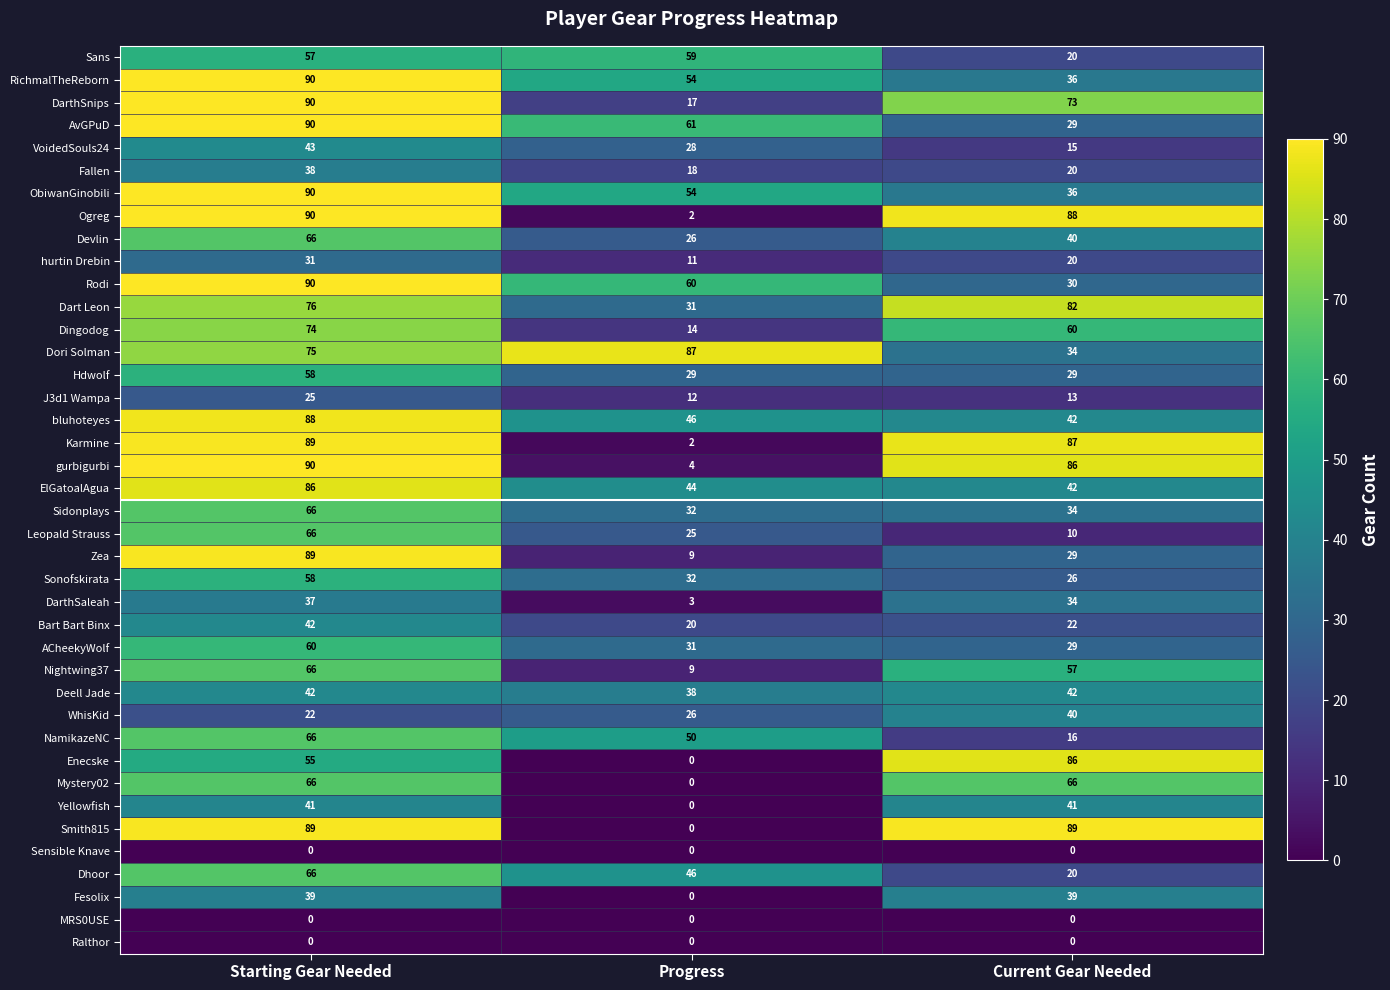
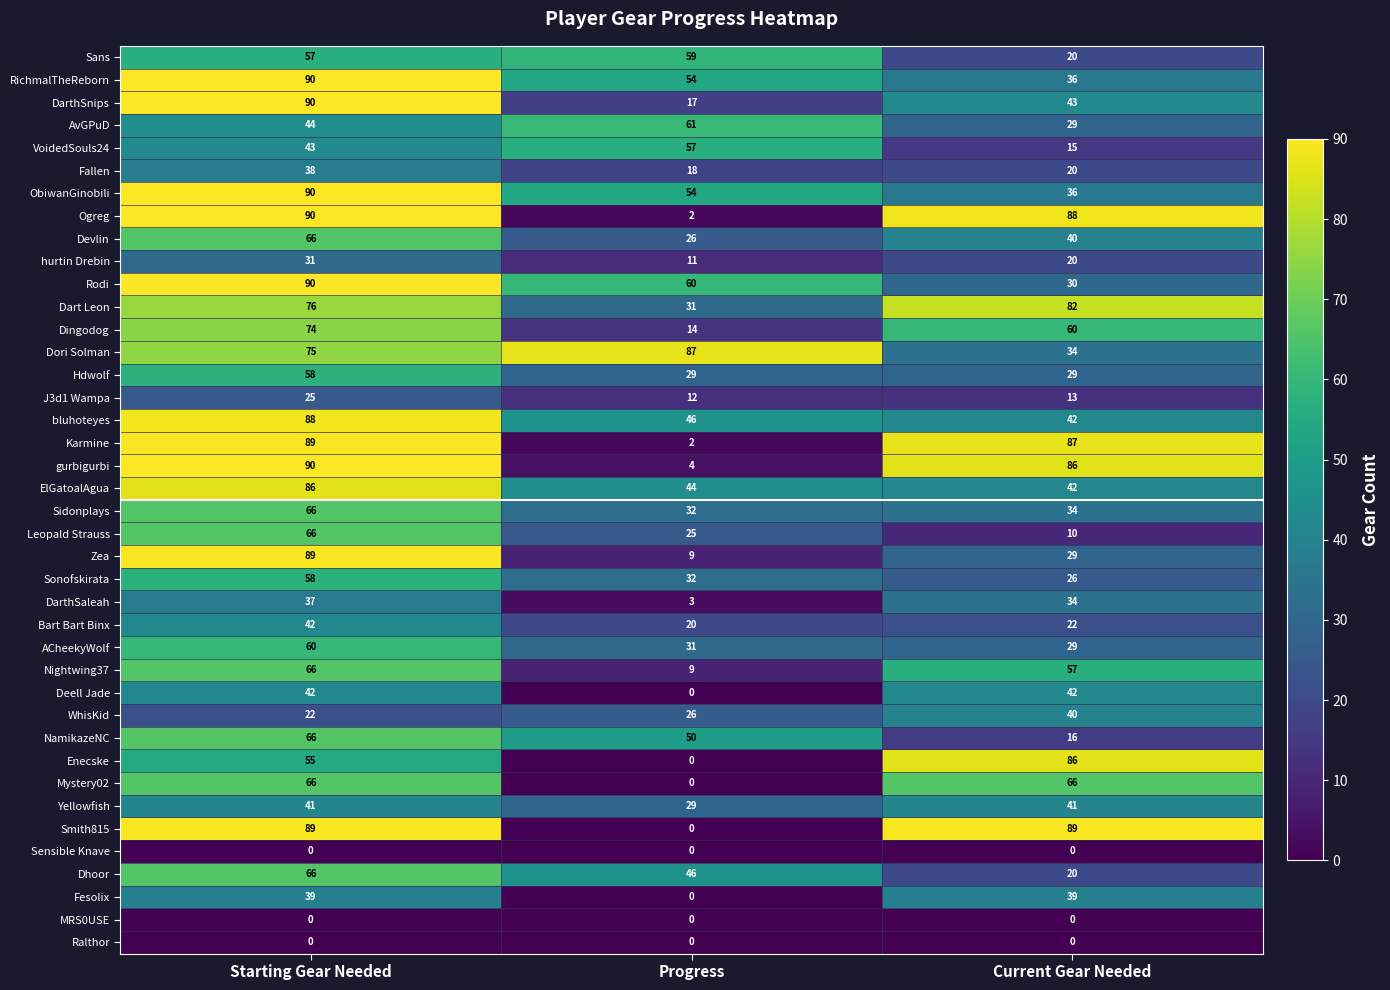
  {
    "Sans": {
      "Starting Gear Needed": 57,
      "Progress": 59,
      "Current Gear Needed": 20
    },
    "RichmalTheReborn": {
      "Starting Gear Needed": 90,
      "Progress": 54,
      "Current Gear Needed": 36
    },
    "DarthSnips": {
      "Starting Gear Needed": 90,
      "Progress": 17,
-     "Current Gear Needed": 73
+     "Current Gear Needed": 43
    },
    "AvGPuD": {
-     "Starting Gear Needed": 90,
+     "Starting Gear Needed": 44,
      "Progress": 61,
      "Current Gear Needed": 29
    },
    "VoidedSouls24": {
      "Starting Gear Needed": 43,
-     "Progress": 28,
+     "Progress": 57,
      "Current Gear Needed": 15
    },
    "Fallen": {
      "Starting Gear Needed": 38,
      "Progress": 18,
      "Current Gear Needed": 20
    },
    "ObiwanGinobili": {
      "Starting Gear Needed": 90,
      "Progress": 54,
      "Current Gear Needed": 36
    },
    "Ogreg": {
      "Starting Gear Needed": 90,
      "Progress": 2,
      "Current Gear Needed": 88
    },
    "Devlin": {
      "Starting Gear Needed": 66,
      "Progress": 26,
      "Current Gear Needed": 40
    },
    "hurtin Drebin": {
      "Starting Gear Needed": 31,
      "Progress": 11,
      "Current Gear Needed": 20
    },
    "Rodi": {
      "Starting Gear Needed": 90,
      "Progress": 60,
      "Current Gear Needed": 30
    },
    "Dart Leon": {
      "Starting Gear Needed": 76,
      "Progress": 31,
      "Current Gear Needed": 82
    },
    "Dingodog": {
      "Starting Gear Needed": 74,
      "Progress": 14,
      "Current Gear Needed": 60
    },
    "Dori Solman": {
      "Starting Gear Needed": 75,
      "Progress": 87,
      "Current Gear Needed": 34
    },
    "Hdwolf": {
      "Starting Gear Needed": 58,
      "Progress": 29,
      "Current Gear Needed": 29
    },
    "J3d1 Wampa": {
      "Starting Gear Needed": 25,
      "Progress": 12,
      "Current Gear Needed": 13
    },
    "bluhoteyes": {
      "Starting Gear Needed": 88,
      "Progress": 46,
      "Current Gear Needed": 42
    },
    "Karmine": {
      "Starting Gear Needed": 89,
      "Progress": 2,
      "Current Gear Needed": 87
    },
    "gurbigurbi": {
      "Starting Gear Needed": 90,
      "Progress": 4,
      "Current Gear Needed": 86
    },
    "ElGatoalAgua": {
      "Starting Gear Needed": 86,
      "Progress": 44,
      "Current Gear Needed": 42
    },
    "Sidonplays": {
      "Starting Gear Needed": 66,
      "Progress": 32,
      "Current Gear Needed": 34
    },
    "Leopald Strauss": {
      "Starting Gear Needed": 66,
      "Progress": 25,
      "Current Gear Needed": 10
    },
    "Zea": {
      "Starting Gear Needed": 89,
      "Progress": 9,
      "Current Gear Needed": 29
    },
    "Sonofskirata": {
      "Starting Gear Needed": 58,
      "Progress": 32,
      "Current Gear Needed": 26
    },
    "DarthSaleah": {
      "Starting Gear Needed": 37,
      "Progress": 3,
      "Current Gear Needed": 34
    },
    "Bart Bart Binx": {
      "Starting Gear Needed": 42,
      "Progress": 20,
      "Current Gear Needed": 22
    },
    "ACheekyWolf": {
      "Starting Gear Needed": 60,
      "Progress": 31,
      "Current Gear Needed": 29
    },
    "Nightwing37": {
      "Starting Gear Needed": 66,
      "Progress": 9,
      "Current Gear Needed": 57
    },
    "Deell Jade": {
      "Starting Gear Needed": 42,
-     "Progress": 38,
+     "Progress": 0,
      "Current Gear Needed": 42
    },
    "WhisKid": {
      "Starting Gear Needed": 22,
      "Progress": 26,
      "Current Gear Needed": 40
    },
    "NamikazeNC": {
      "Starting Gear Needed": 66,
      "Progress": 50,
      "Current Gear Needed": 16
    },
    "Enecske": {
      "Starting Gear Needed": 55,
      "Progress": 0,
      "Current Gear Needed": 86
    },
    "Mystery02": {
      "Starting Gear Needed": 66,
      "Progress": 0,
      "Current Gear Needed": 66
    },
    "Yellowfish": {
      "Starting Gear Needed": 41,
-     "Progress": 0,
+     "Progress": 29,
      "Current Gear Needed": 41
    },
    "Smith815": {
      "Starting Gear Needed": 89,
      "Progress": 0,
      "Current Gear Needed": 89
    },
    "Sensible Knave": {
      "Starting Gear Needed": 0,
      "Progress": 0,
      "Current Gear Needed": 0
    },
    "Dhoor": {
      "Starting Gear Needed": 66,
      "Progress": 46,
      "Current Gear Needed": 20
    },
    "Fesolix": {
      "Starting Gear Needed": 39,
      "Progress": 0,
      "Current Gear Needed": 39
    },
    "MRS0USE": {
      "Starting Gear Needed": 0,
      "Progress": 0,
      "Current Gear Needed": 0
    },
    "Ralthor": {
      "Starting Gear Needed": 0,
      "Progress": 0,
      "Current Gear Needed": 0
    }
  }
